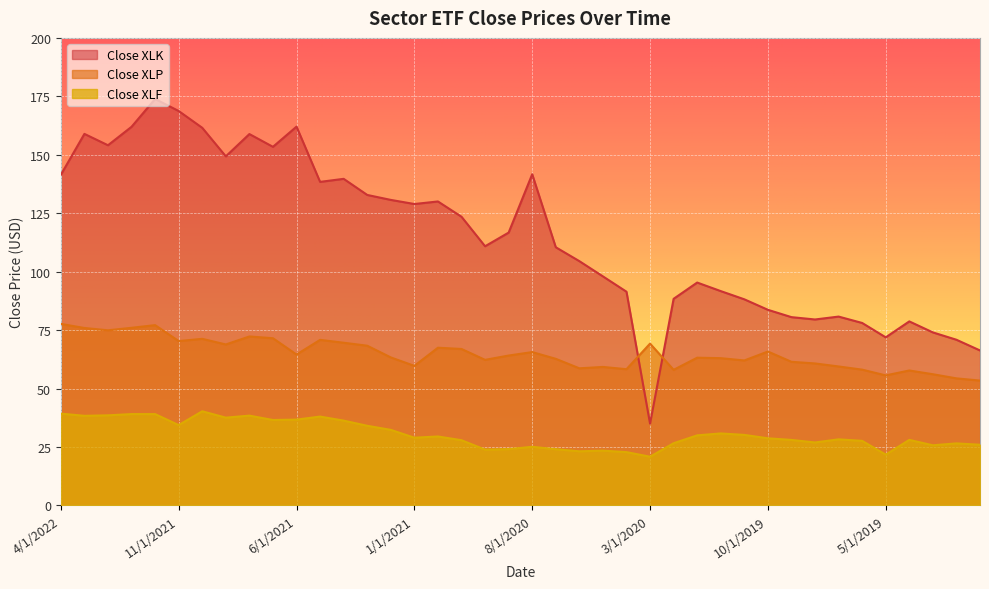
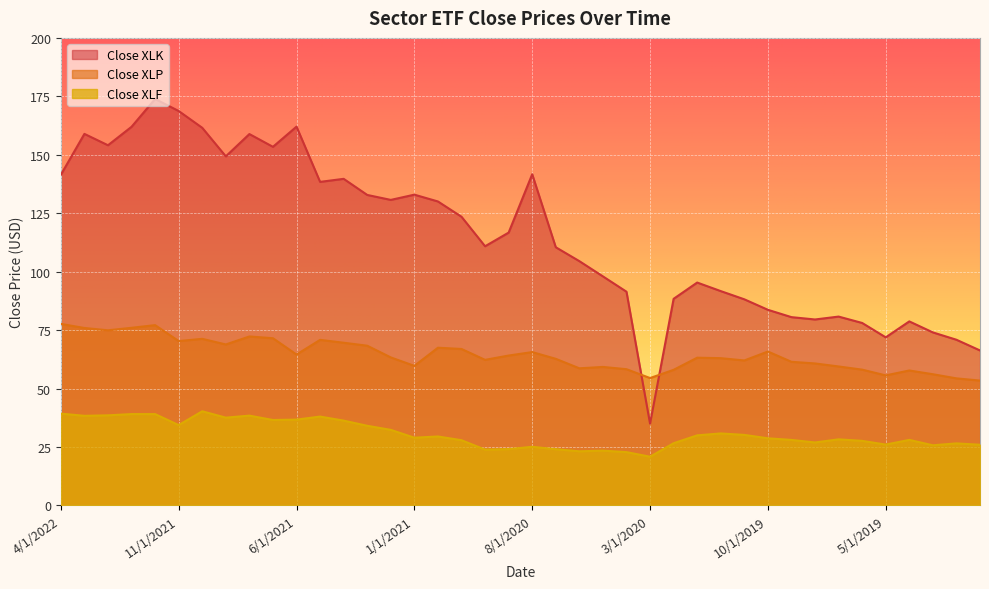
  {
    "Close XLK": {
      "4/1/2022": 141,
      "11/1/2021": 169,
      "6/1/2021": 162,
-     "1/1/2021": 129,
+     "1/1/2021": 133,
      "8/1/2020": 142,
      "3/1/2020": 35,
      "10/1/2019": 84,
      "5/1/2019": 72
    },
    "Close XLP": {
      "4/1/2022": 78,
      "11/1/2021": 70,
      "6/1/2021": 65,
      "1/1/2021": 60,
      "8/1/2020": 66,
-     "3/1/2020": 69,
+     "3/1/2020": 54,
      "10/1/2019": 66,
      "5/1/2019": 56
    },
    "Close XLF": {
      "4/1/2022": 39,
      "11/1/2021": 34,
      "6/1/2021": 37,
      "1/1/2021": 29,
      "8/1/2020": 25,
      "3/1/2020": 21,
      "10/1/2019": 29,
-     "5/1/2019": 22
+     "5/1/2019": 26
    }
  }
